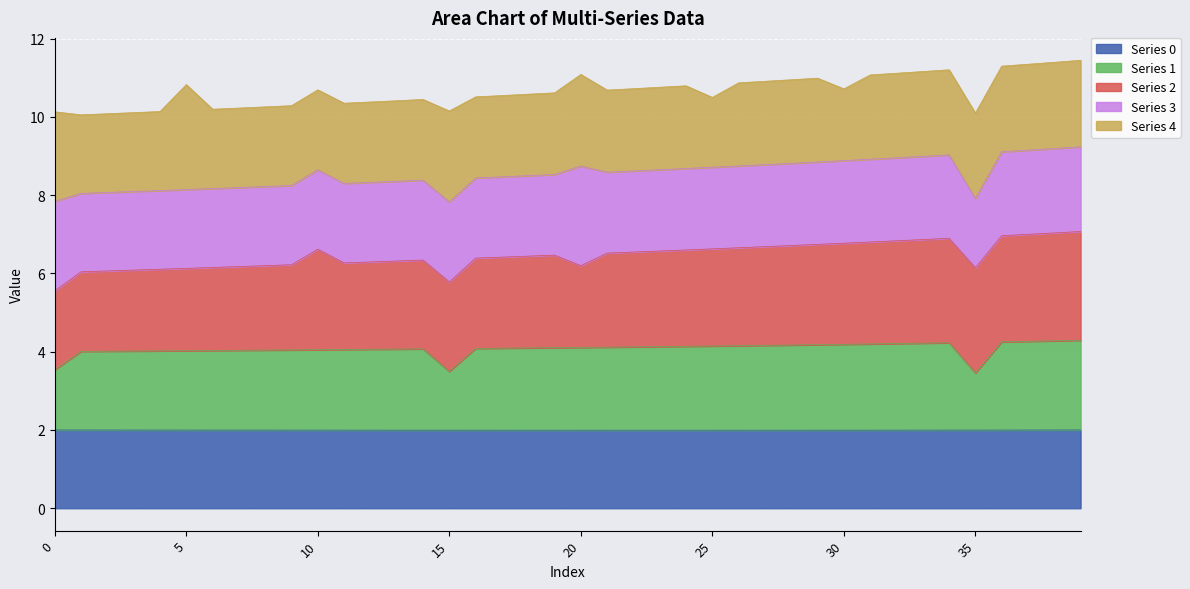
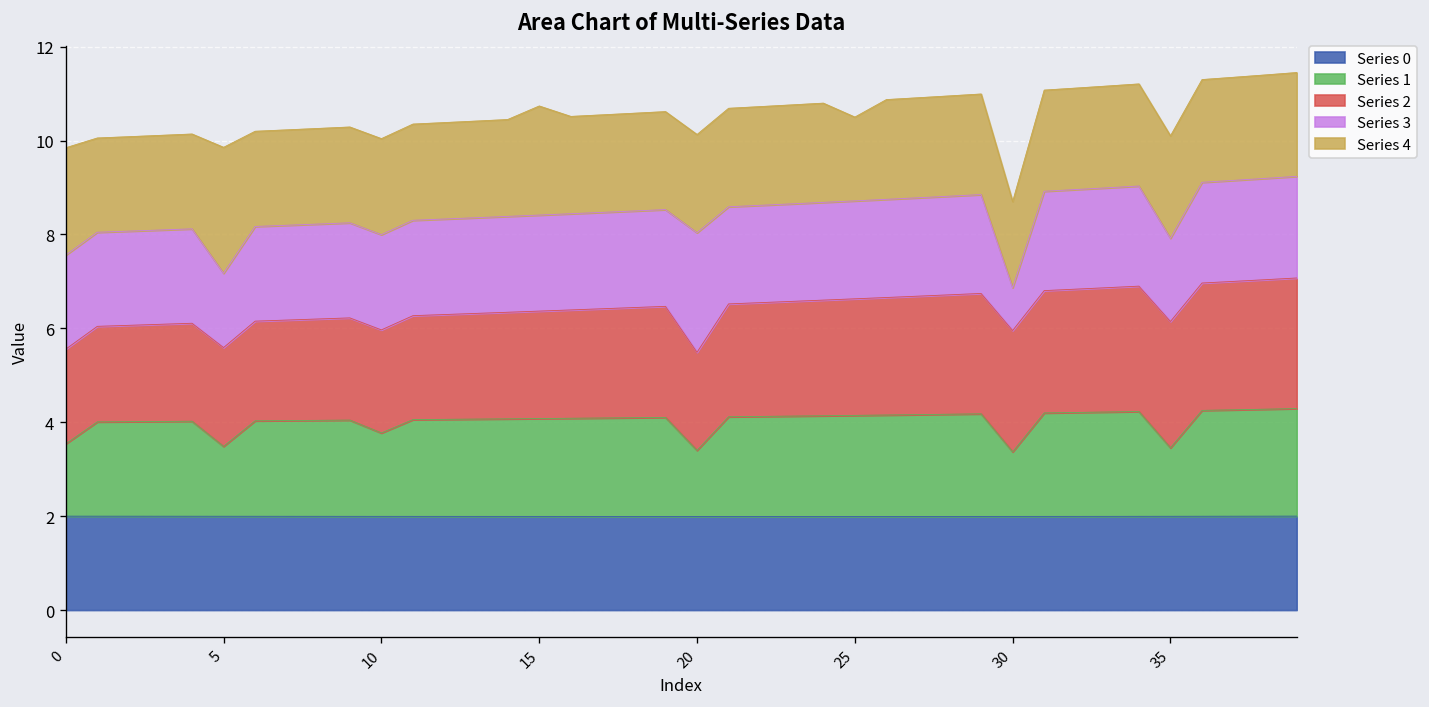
  {
    "Series 0": {
      "0": 2.0,
      "5": 2.0,
      "10": 2.0,
      "15": 2.0,
      "20": 2.0,
      "25": 2.0,
      "30": 2.0,
      "35": 2.0
    },
    "Series 1": {
      "0": 1.5,
-     "5": 2.0,
-     "10": 2.1,
-     "15": 1.5,
-     "20": 2.1,
+     "5": 1.5,
+     "10": 1.8,
+     "15": 2.1,
+     "20": 1.4,
      "25": 2.2,
-     "30": 2.2,
+     "30": 1.4,
      "35": 1.5
    },
    "Series 2": {
      "0": 2.0,
      "5": 2.1,
-     "10": 2.6,
+     "10": 2.2,
      "15": 2.3,
      "20": 2.1,
      "25": 2.5,
      "30": 2.6,
      "35": 2.7
    },
    "Series 3": {
-     "0": 2.3,
-     "5": 2.0,
+     "0": 2.0,
+     "5": 1.6,
      "10": 2.0,
      "15": 2.0,
      "20": 2.5,
      "25": 2.1,
-     "30": 2.1,
+     "30": 0.9,
      "35": 1.8
    },
    "Series 4": {
      "0": 2.3,
      "5": 2.7,
      "10": 2.0,
      "15": 2.3,
-     "20": 2.3,
+     "20": 2.1,
      "25": 1.8,
      "30": 1.8,
      "35": 2.2
    }
  }
